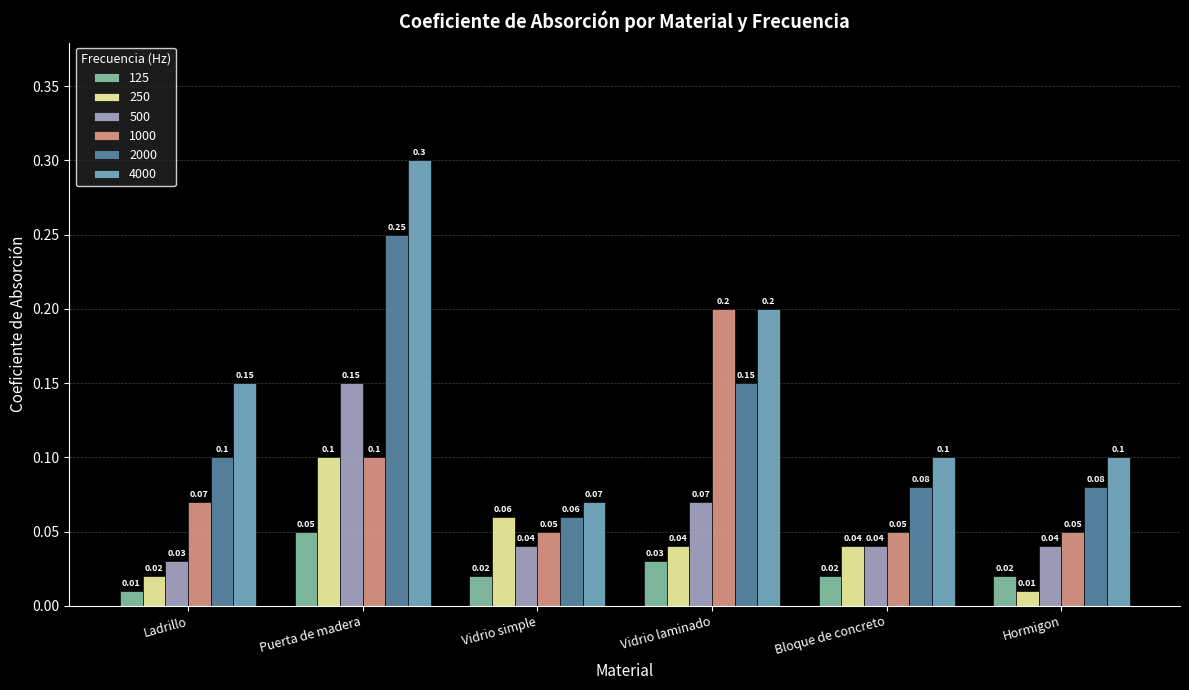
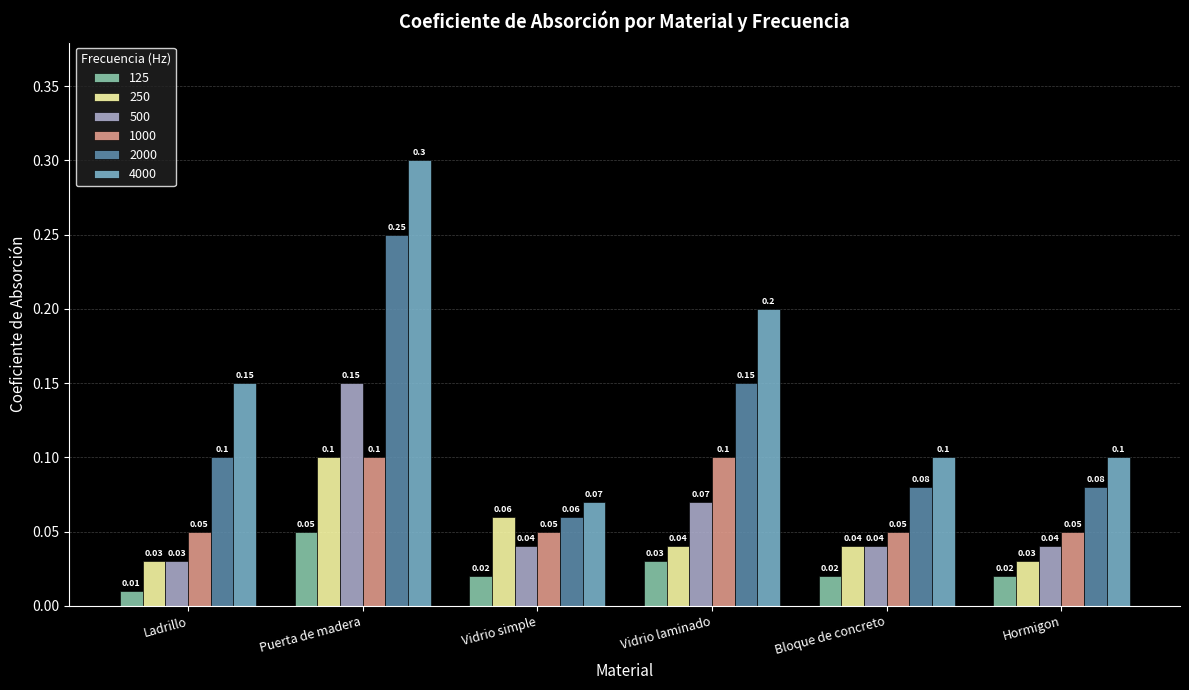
  {
    "250": {
-     "Ladrillo": 0.02,
+     "Ladrillo": 0.03,
      "Puerta de madera": 0.1,
      "Vidrio simple": 0.06,
      "Vidrio laminado": 0.04,
      "Bloque de concreto": 0.04,
-     "Hormigon": 0.01
+     "Hormigon": 0.03
    },
    "1000": {
-     "Ladrillo": 0.07,
+     "Ladrillo": 0.05,
      "Puerta de madera": 0.1,
      "Vidrio simple": 0.05,
-     "Vidrio laminado": 0.2,
+     "Vidrio laminado": 0.1,
      "Bloque de concreto": 0.05,
      "Hormigon": 0.05
    }
  }
